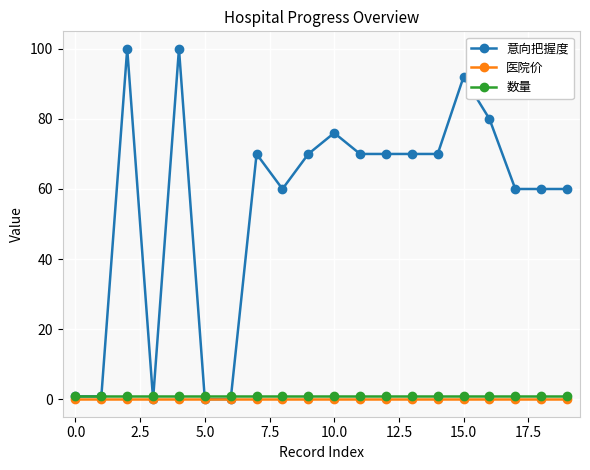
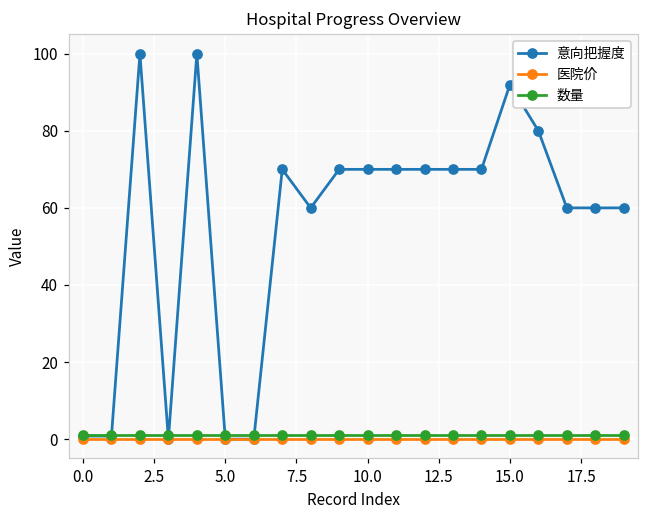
  {
    "意向把握度": {
-     "10.0": 76,
+     "10.0": 70,
      "15.0": 92
    },
    "医院价": {
      "0.0": 0,
      "10.0": 0,
      "15.0": 0
    },
    "数量": {
      "5.0": 1,
      "10.0": 1,
      "15.0": 1
    }
  }
